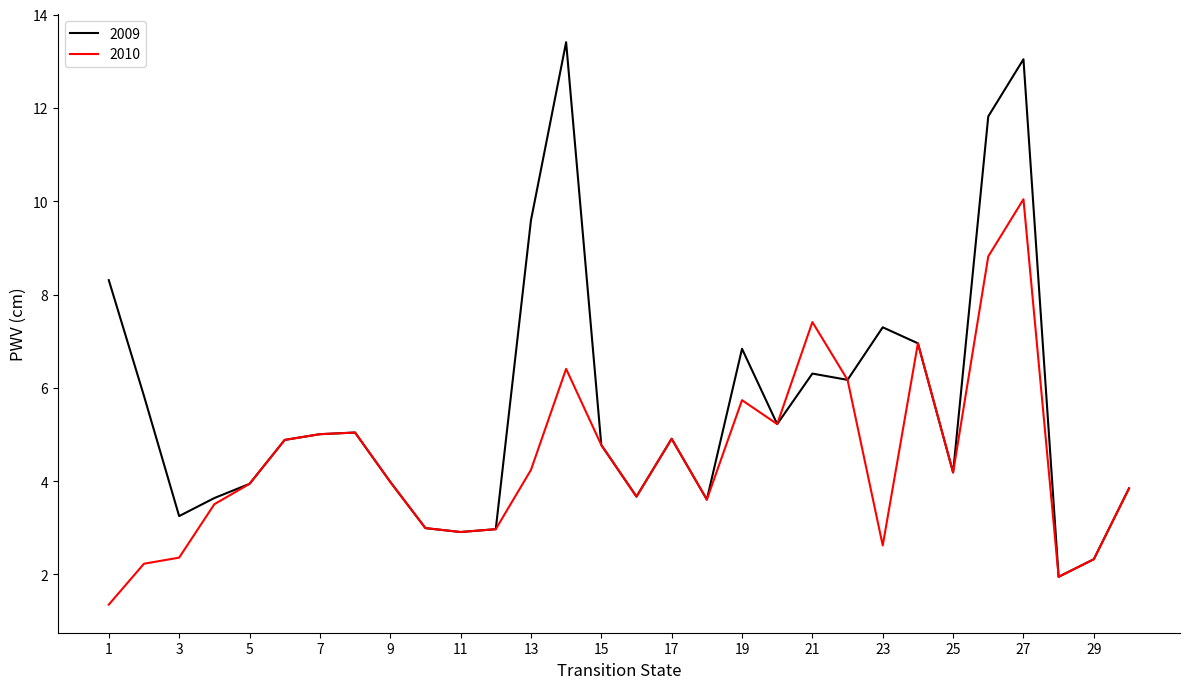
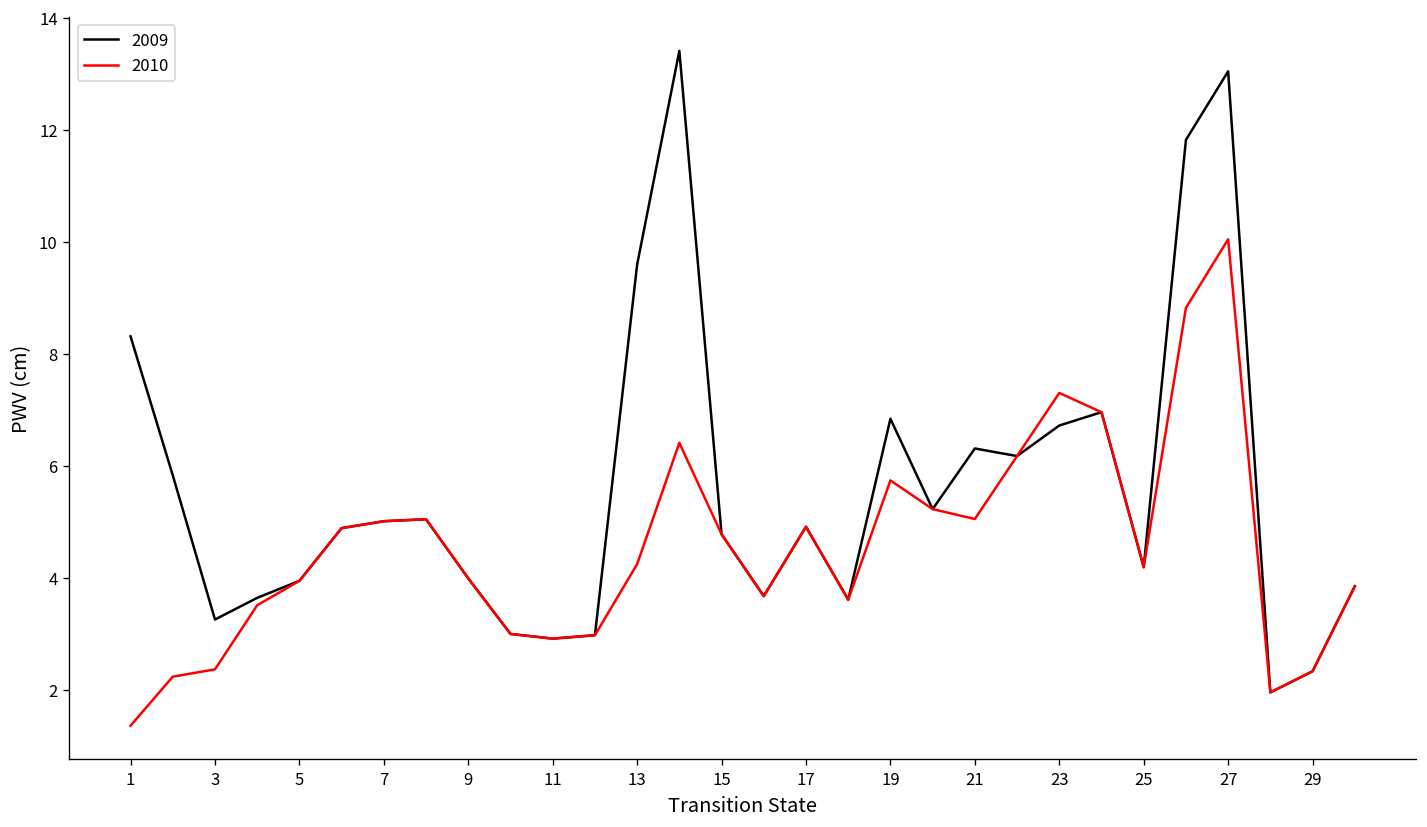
  {
    "2009": {
      "1": 8.3,
      "3": 3.3,
      "13": 9.6,
      "19": 6.8,
      "21": 6.3,
-     "23": 7.3,
+     "23": 6.7,
      "27": 13.0
    },
    "2010": {
      "1": 1.4,
      "3": 2.4,
      "13": 4.2,
      "19": 5.7,
-     "21": 7.4,
-     "23": 2.6,
+     "21": 5.0,
+     "23": 7.3,
      "27": 10.0
    }
  }
